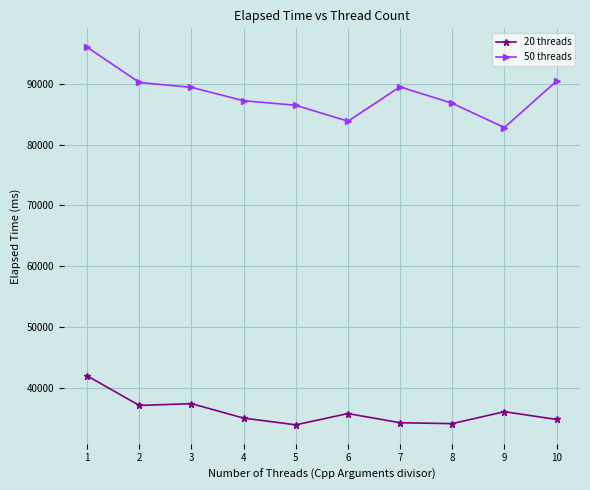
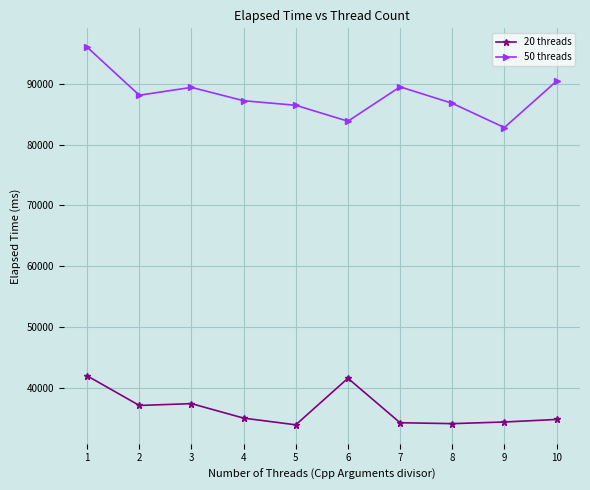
  {
    "20 threads": {
      "1": 42000,
      "2": 37000,
      "3": 37000,
      "4": 35000,
      "5": 34000,
-     "6": 36000,
+     "6": 42000,
      "7": 34000,
      "8": 34000,
-     "9": 36000,
+     "9": 34000,
      "10": 35000
    },
    "50 threads": {
      "1": 96000,
-     "2": 90000,
+     "2": 88000,
      "3": 89000,
      "4": 87000,
      "5": 86000,
      "6": 84000,
      "7": 89000,
      "8": 87000,
      "9": 83000,
      "10": 90000
    }
  }
